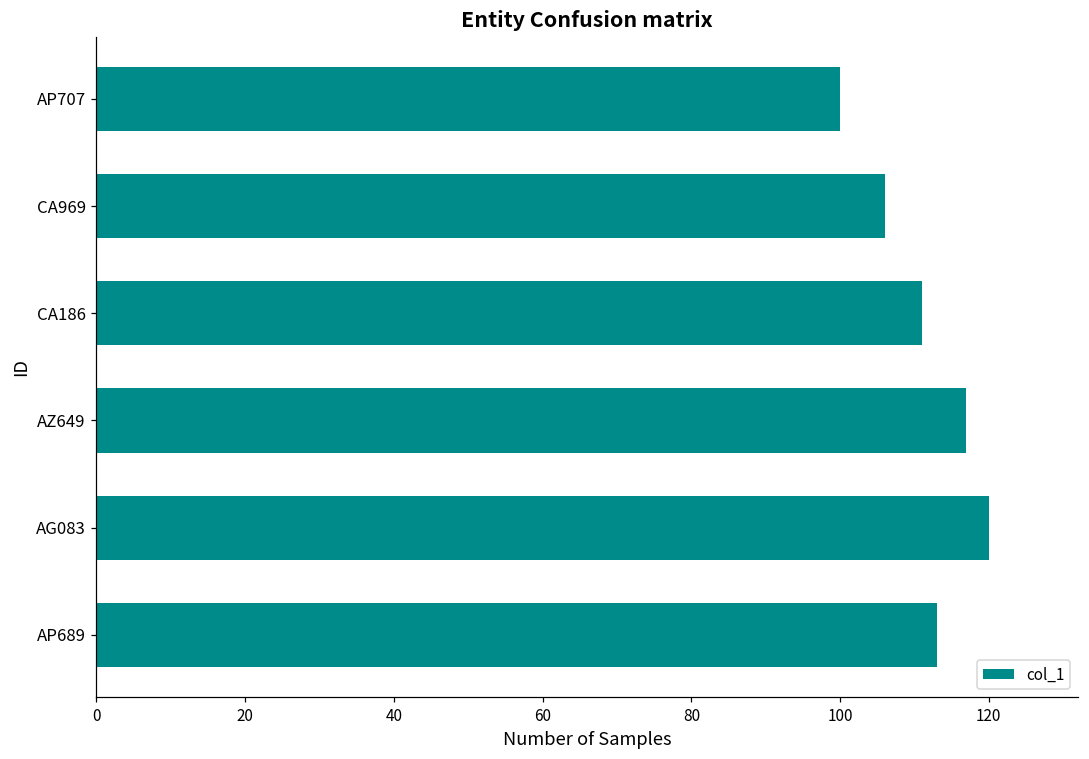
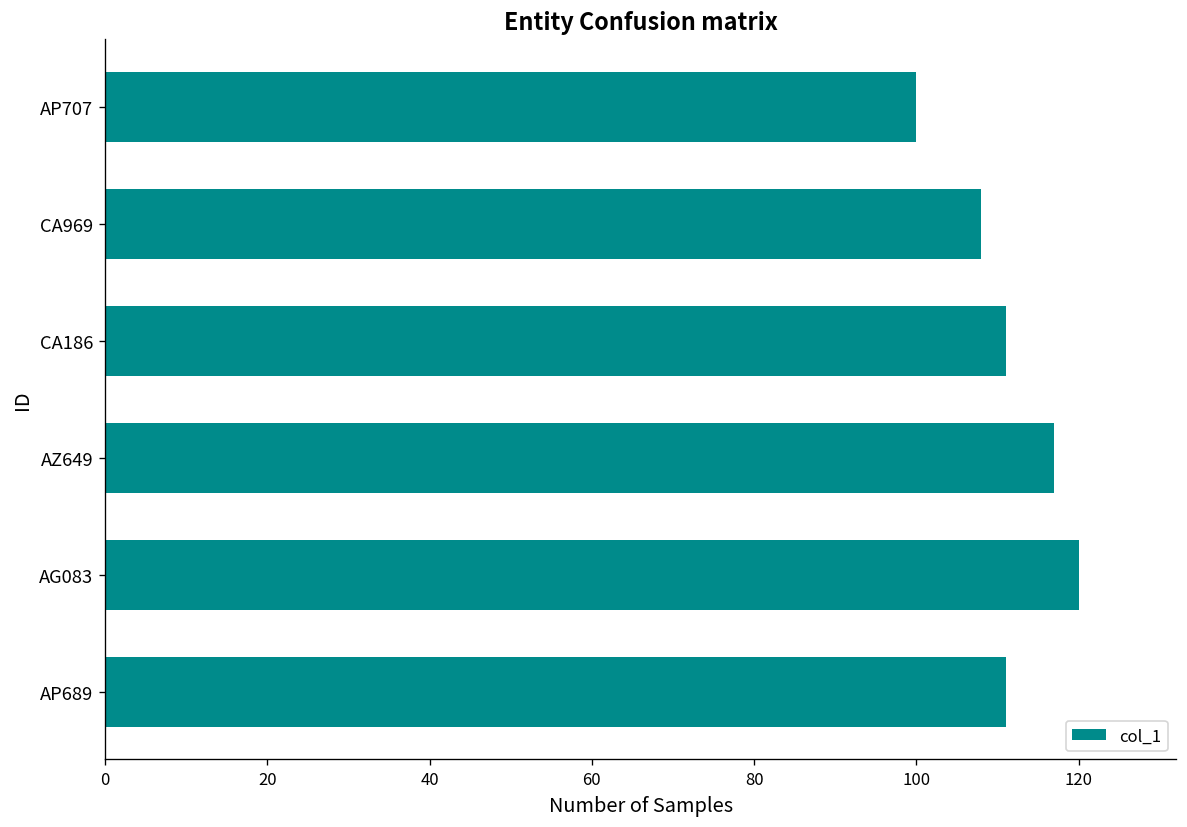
  {
    "AP707": 100,
-   "CA969": 106,
+   "CA969": 108,
    "CA186": 111,
    "AZ649": 117,
    "AG083": 120,
-   "AP689": 113
+   "AP689": 111
  }
